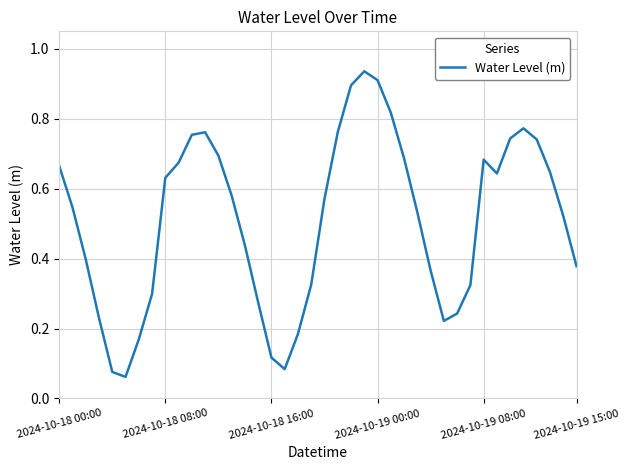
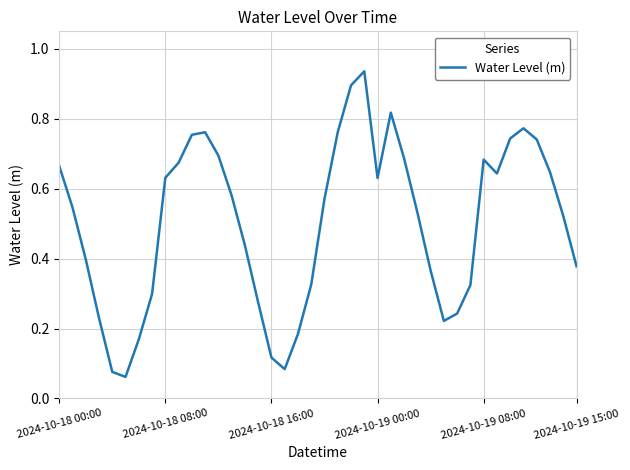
  {
    "2024-10-18 00:00": 0.67,
    "2024-10-18 08:00": 0.63,
    "2024-10-18 16:00": 0.12,
-   "2024-10-19 00:00": 0.91,
+   "2024-10-19 00:00": 0.63,
    "2024-10-19 08:00": 0.68,
    "2024-10-19 15:00": 0.38
  }
